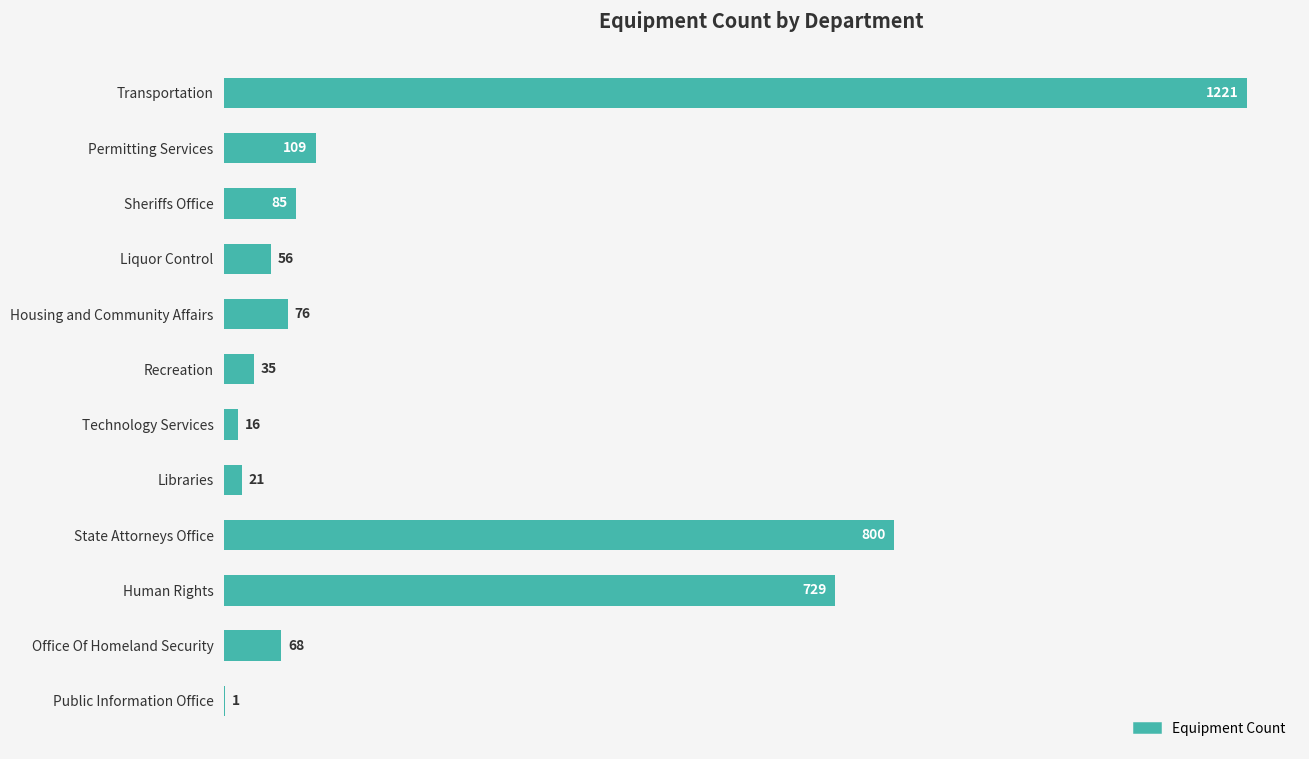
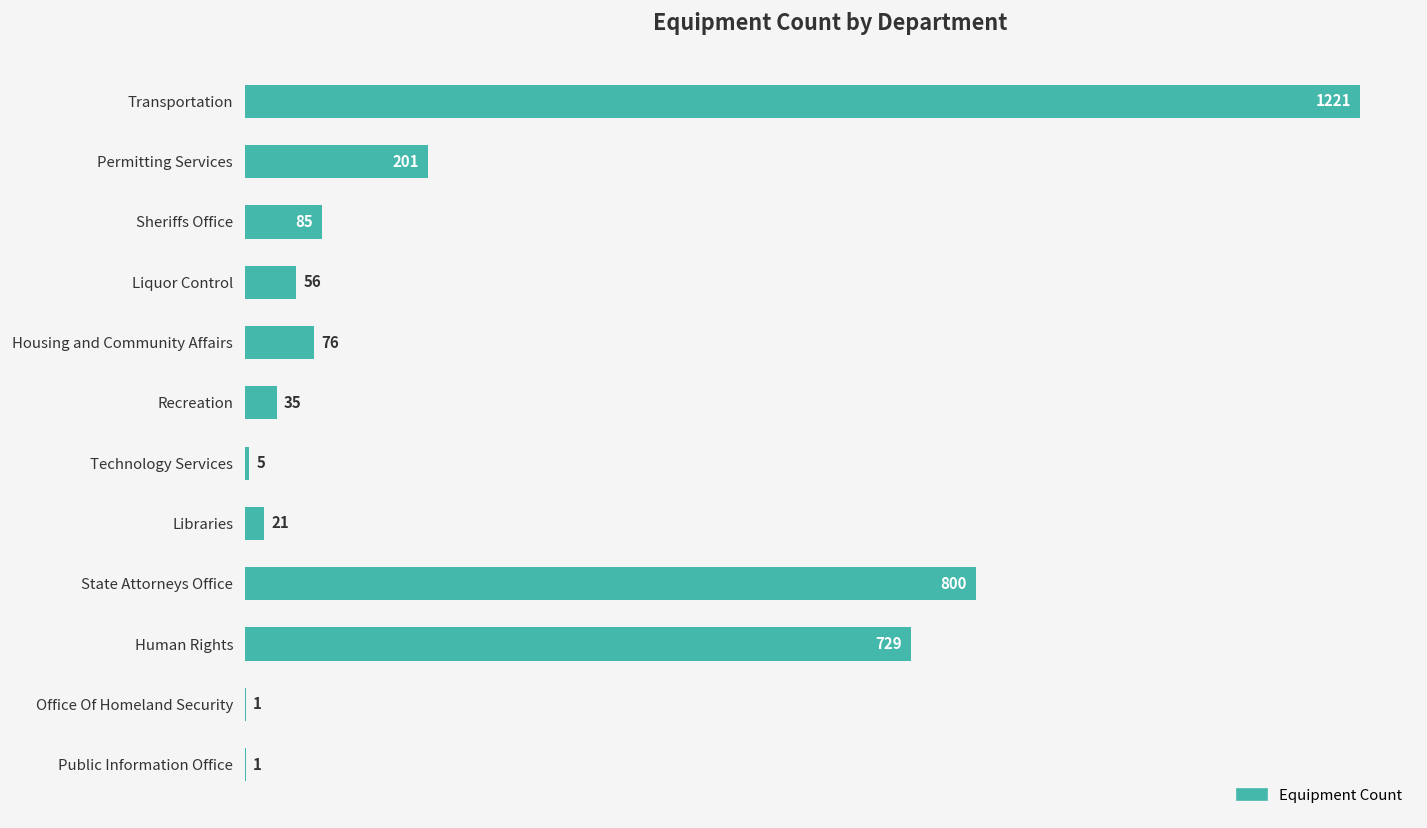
  {
    "Transportation": 1221,
-   "Permitting Services": 109,
+   "Permitting Services": 201,
    "Sheriffs Office": 85,
    "Liquor Control": 56,
    "Housing and Community Affairs": 76,
    "Recreation": 35,
-   "Technology Services": 16,
+   "Technology Services": 5,
    "Libraries": 21,
    "State Attorneys Office": 800,
    "Human Rights": 729,
-   "Office Of Homeland Security": 68,
+   "Office Of Homeland Security": 1,
    "Public Information Office": 1
  }
